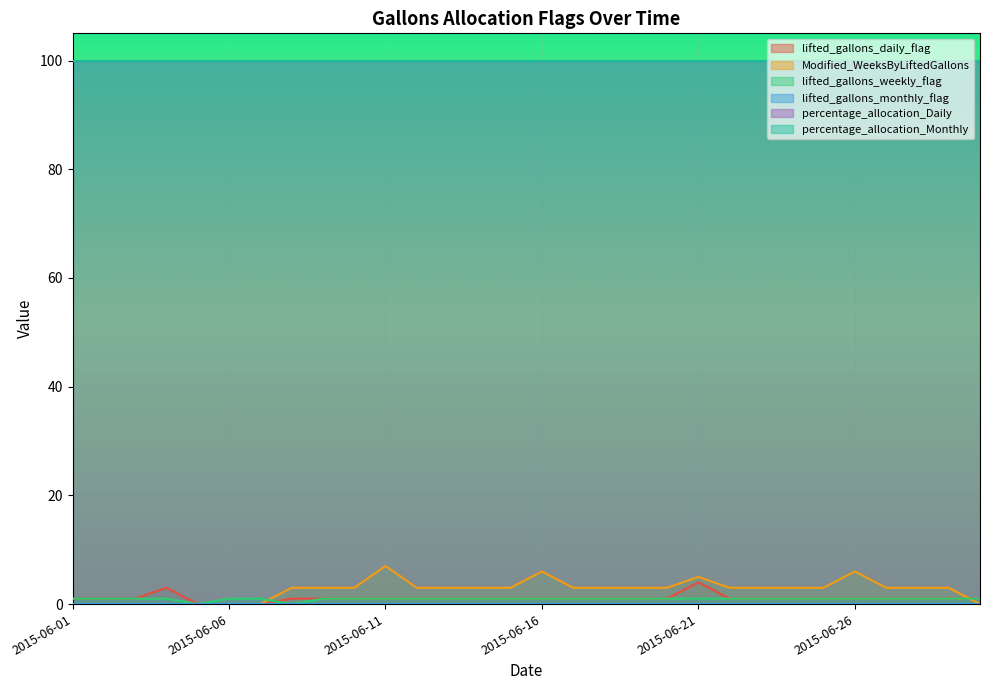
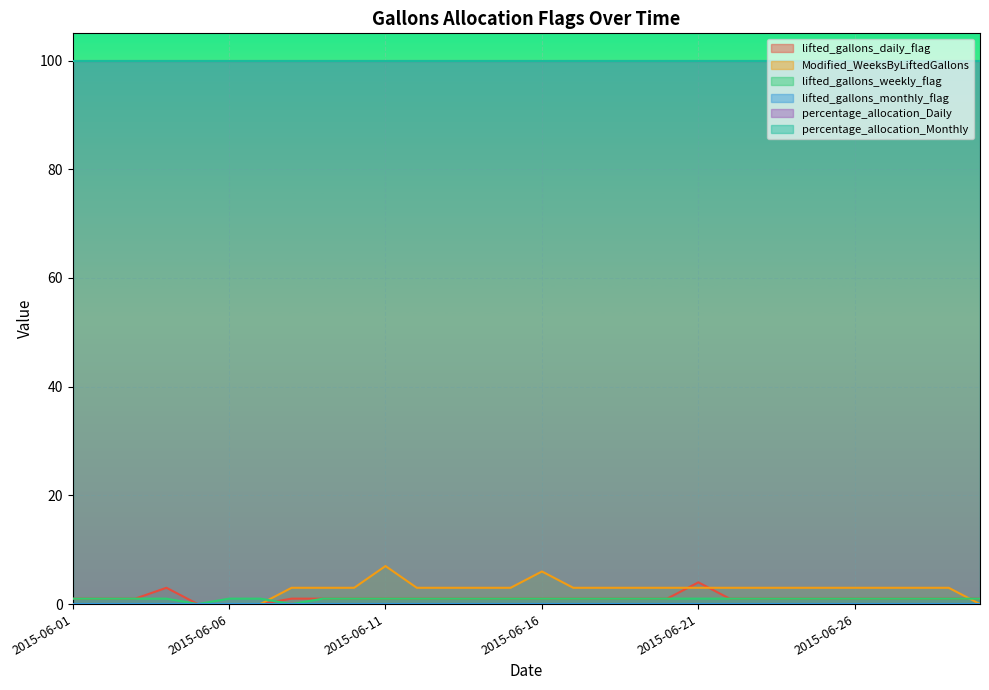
  {
    "lifted_gallons_daily_flag": {
      "2015-06-21": 4
    },
    "Modified_WeeksByLiftedGallons": {
      "2015-06-11": 7,
      "2015-06-16": 6,
-     "2015-06-21": 5,
-     "2015-06-26": 6
+     "2015-06-21": 3,
+     "2015-06-26": 3
    }
  }
